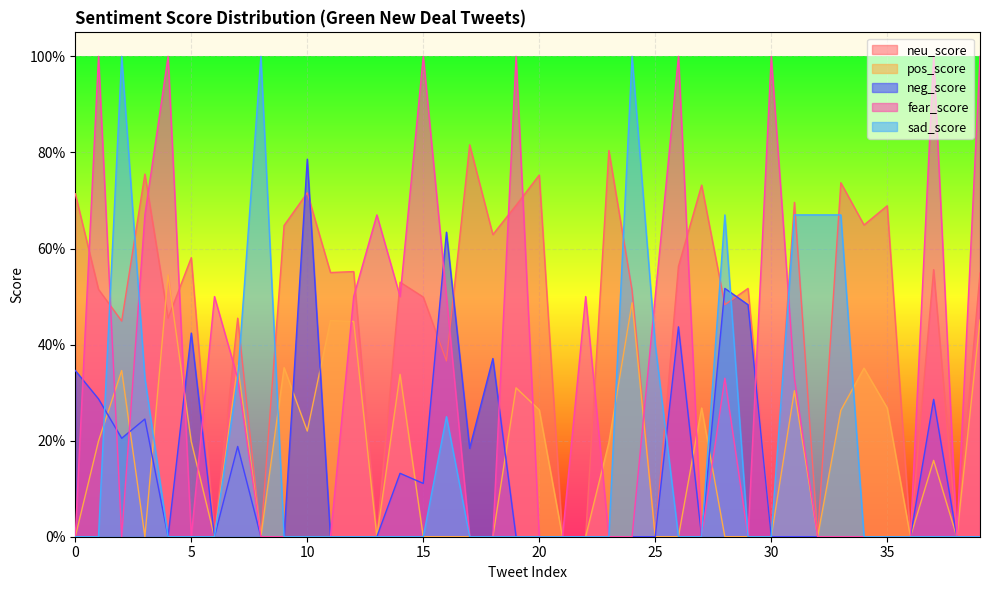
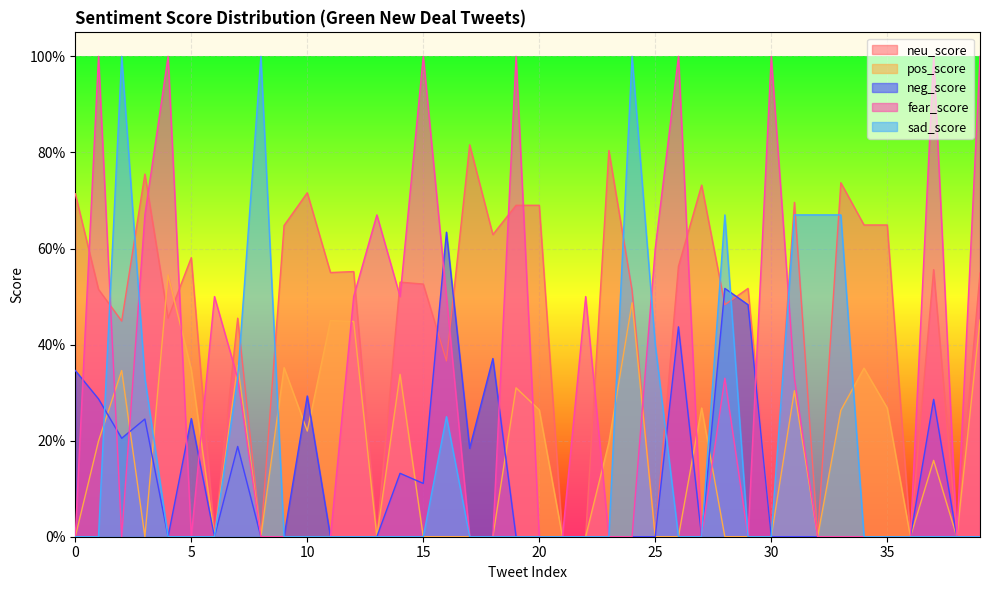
  {
    "neu_score": {
      "0": "71%",
      "5": "58%",
      "10": "72%",
-     "15": "50%",
-     "20": "75%",
-     "35": "69%"
+     "15": "53%",
+     "20": "69%",
+     "35": "65%"
    },
    "pos_score": {
-     "5": "20%",
+     "5": "35%",
      "10": "22%",
      "20": "26%",
      "35": "27%"
    },
    "neg_score": {
      "0": "35%",
-     "5": "42%",
-     "10": "79%",
+     "5": "25%",
+     "10": "29%",
      "15": "11%"
    },
    "fear_score": {
      "15": "100%",
-     "25": "50%",
+     "25": "60%",
      "30": "100%"
    },
    "sad_score": {
      "25": "40%"
    }
  }
